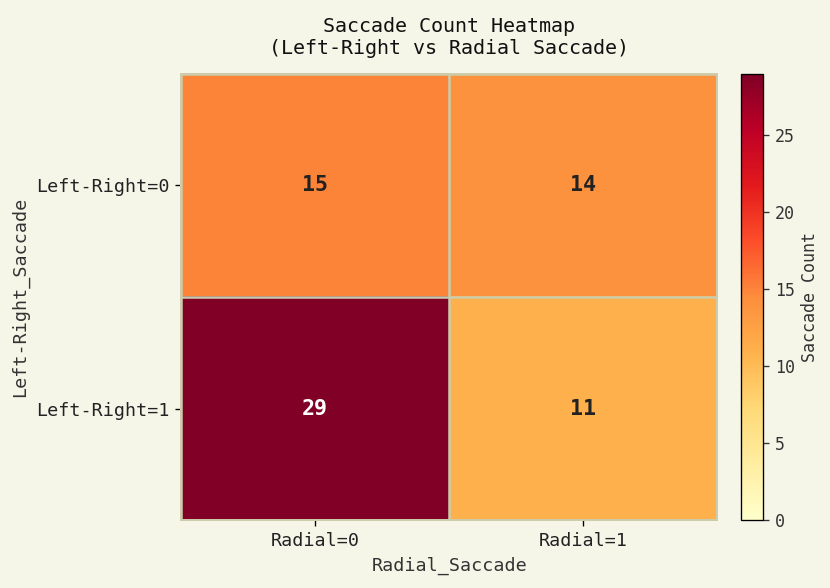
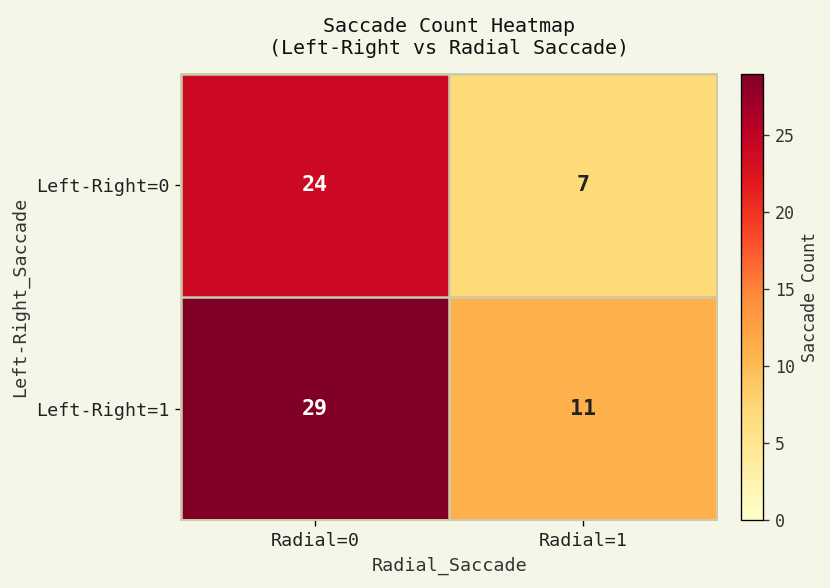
  {
    "Left-Right=0": {
-     "Radial=0": 15,
-     "Radial=1": 14
+     "Radial=0": 24,
+     "Radial=1": 7
    },
    "Left-Right=1": {
      "Radial=0": 29,
      "Radial=1": 11
    }
  }
